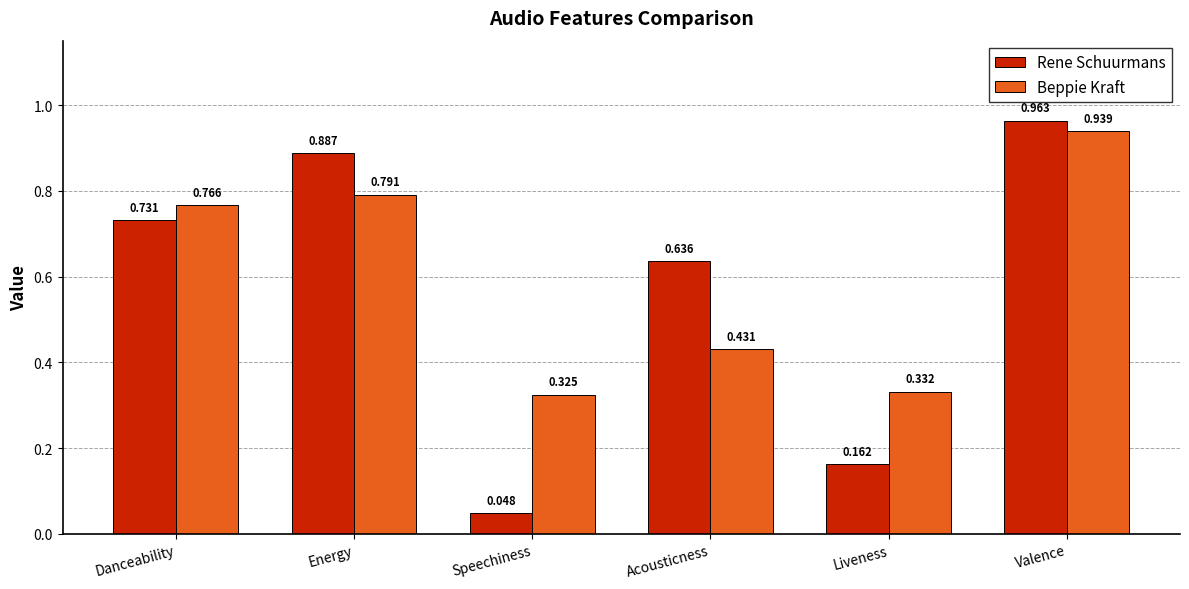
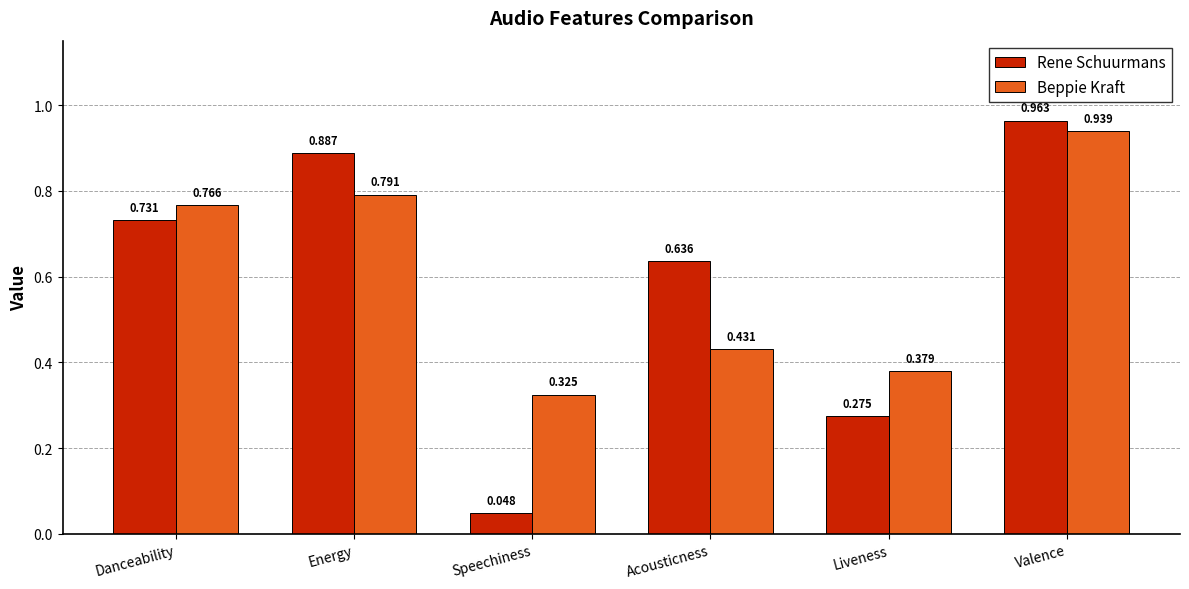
  {
    "Rene Schuurmans": {
      "Danceability": 0.731,
      "Energy": 0.887,
      "Speechiness": 0.048,
      "Acousticness": 0.636,
-     "Liveness": 0.162
+     "Liveness": 0.275
    },
    "Beppie Kraft": {
      "Danceability": 0.766,
      "Energy": 0.791,
      "Speechiness": 0.325,
      "Acousticness": 0.431,
-     "Liveness": 0.332,
+     "Liveness": 0.379,
      "Valence": 0.939
    }
  }
